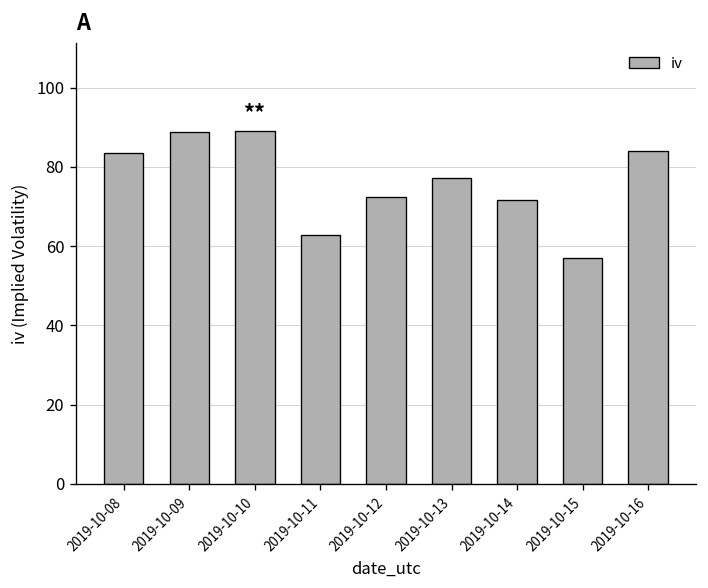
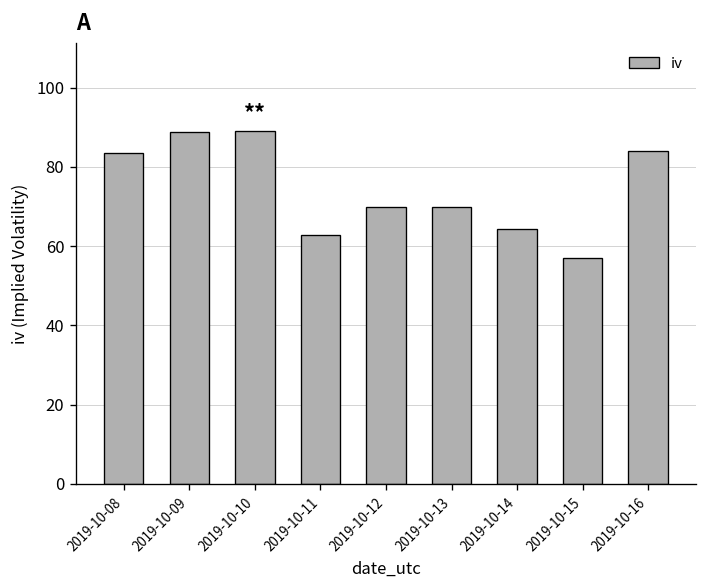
  {
    "2019-10-08": 83,
    "2019-10-09": 89,
    "2019-10-10": 89,
    "2019-10-11": 63,
-   "2019-10-12": 72,
-   "2019-10-13": 77,
-   "2019-10-14": 72,
+   "2019-10-12": 70,
+   "2019-10-13": 70,
+   "2019-10-14": 64,
    "2019-10-15": 57,
    "2019-10-16": 84
  }
